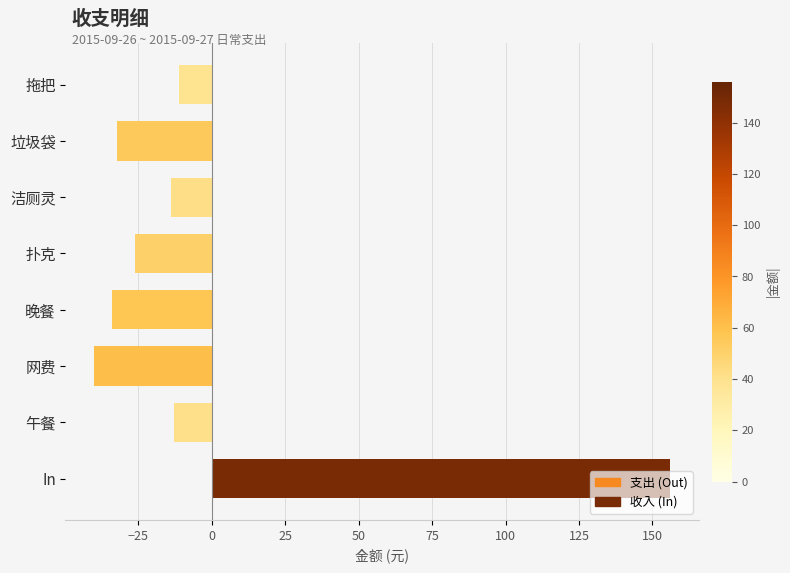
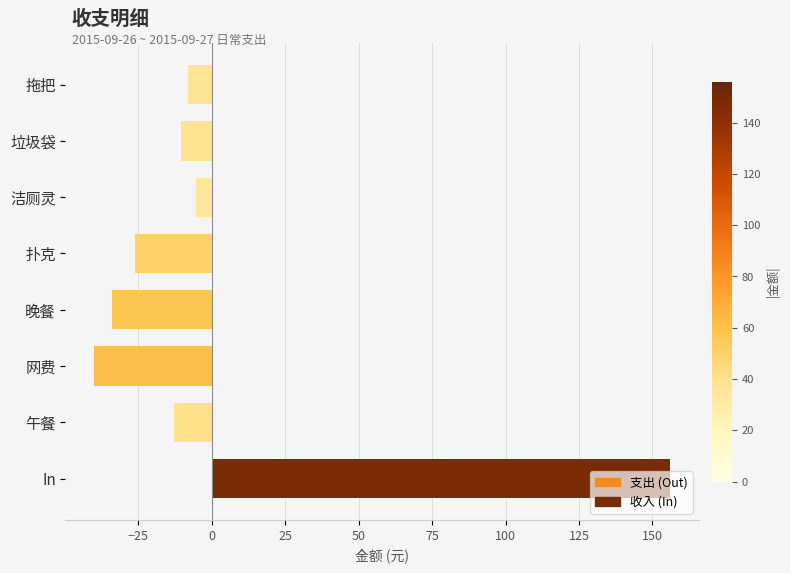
  {
-   "拖把": -11,
-   "垃圾袋": -32,
-   "洁厕灵": -14,
+   "拖把": -8,
+   "垃圾袋": -11,
+   "洁厕灵": -6,
    "扑克": -26,
    "晚餐": -34,
    "网费": -40,
    "午餐": -13
  }
